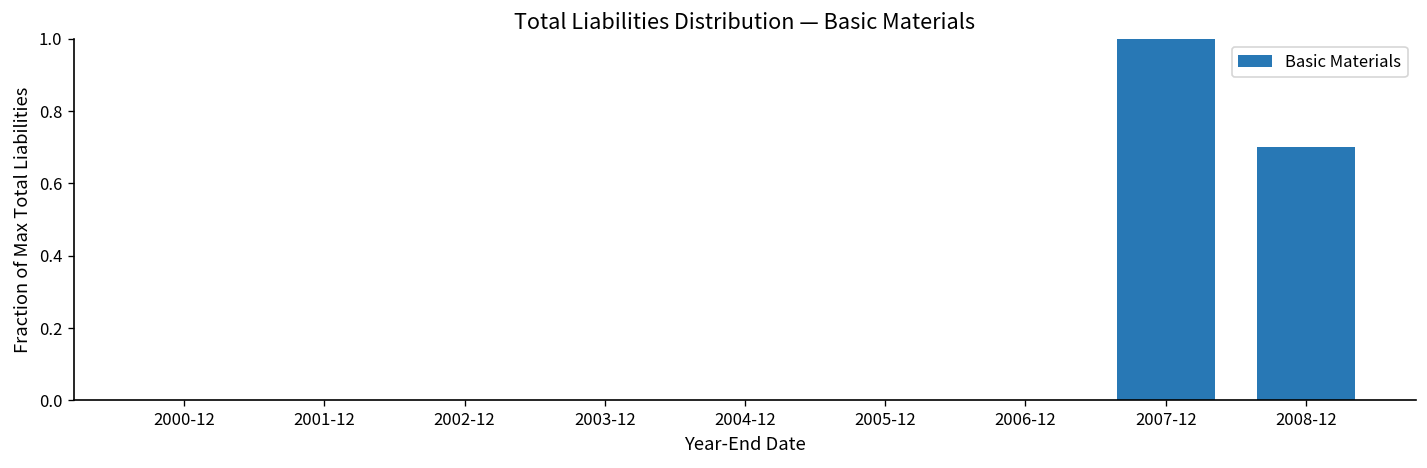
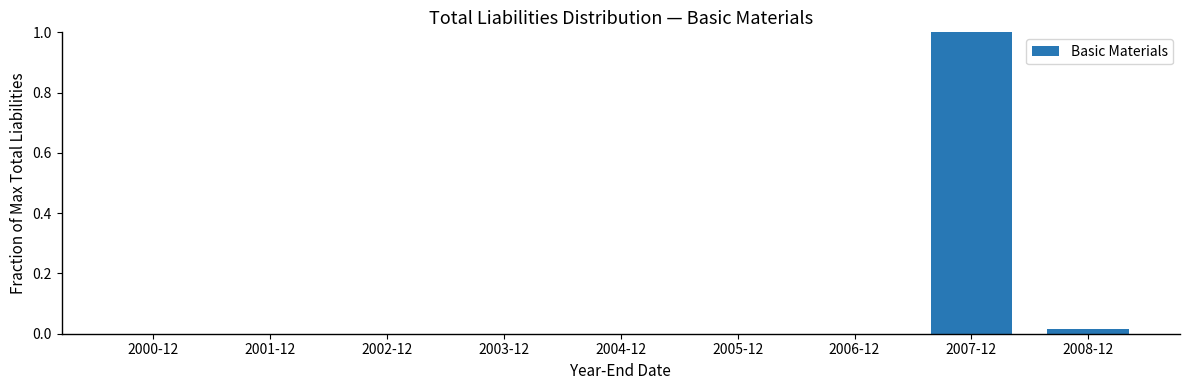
  {
    "2007-12": 1.00,
-   "2008-12": 0.70
+   "2008-12": 0.02
  }
